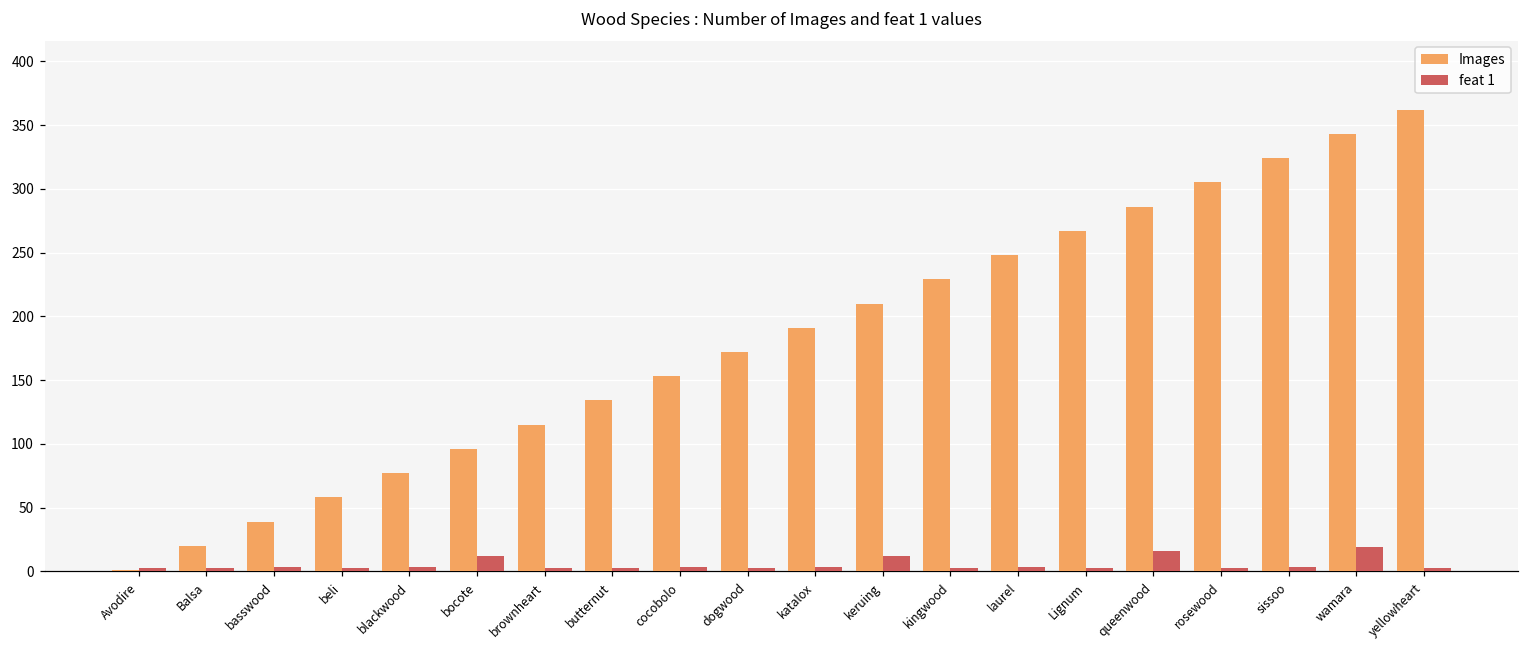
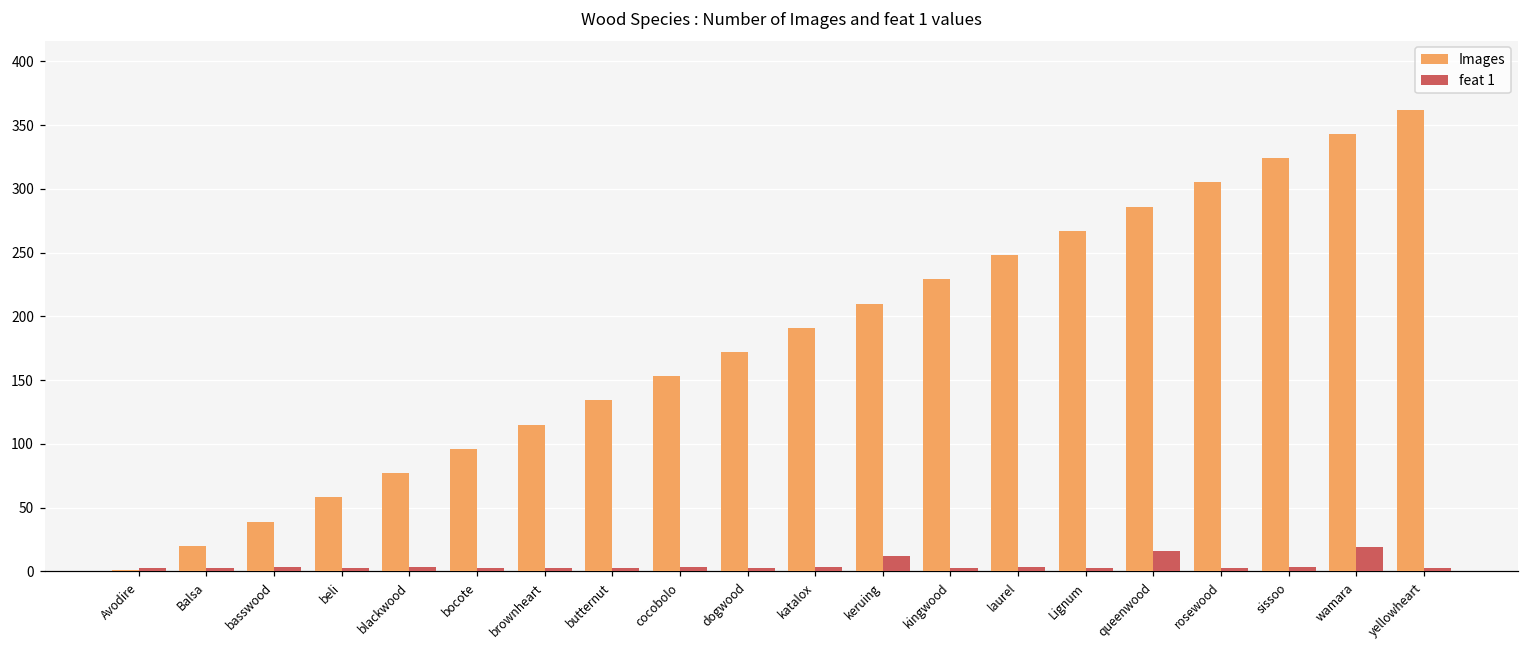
  {
    "Images": {
      "Balsa": 20,
      "basswood": 39,
      "beli": 58,
      "blackwood": 77,
      "bocote": 96,
      "brownheart": 115,
      "butternut": 134,
      "cocobolo": 153,
      "dogwood": 172,
      "katalox": 191,
      "keruing": 210,
      "kingwood": 229,
      "laurel": 248,
      "Lignum": 267,
      "queenwood": 286,
      "rosewood": 305,
      "sissoo": 324,
      "wamara": 343,
      "yellowheart": 362
    },
    "feat 1": {
      "Avodire": 3,
      "Balsa": 3,
      "basswood": 3,
      "beli": 3,
      "blackwood": 3,
-     "bocote": 12,
+     "bocote": 3,
      "brownheart": 3,
      "butternut": 2,
      "cocobolo": 3,
      "dogwood": 3,
      "katalox": 3,
      "keruing": 12,
      "kingwood": 3,
      "laurel": 4,
      "Lignum": 3,
      "queenwood": 16,
      "rosewood": 3,
      "sissoo": 3,
      "wamara": 19,
      "yellowheart": 3
    }
  }
